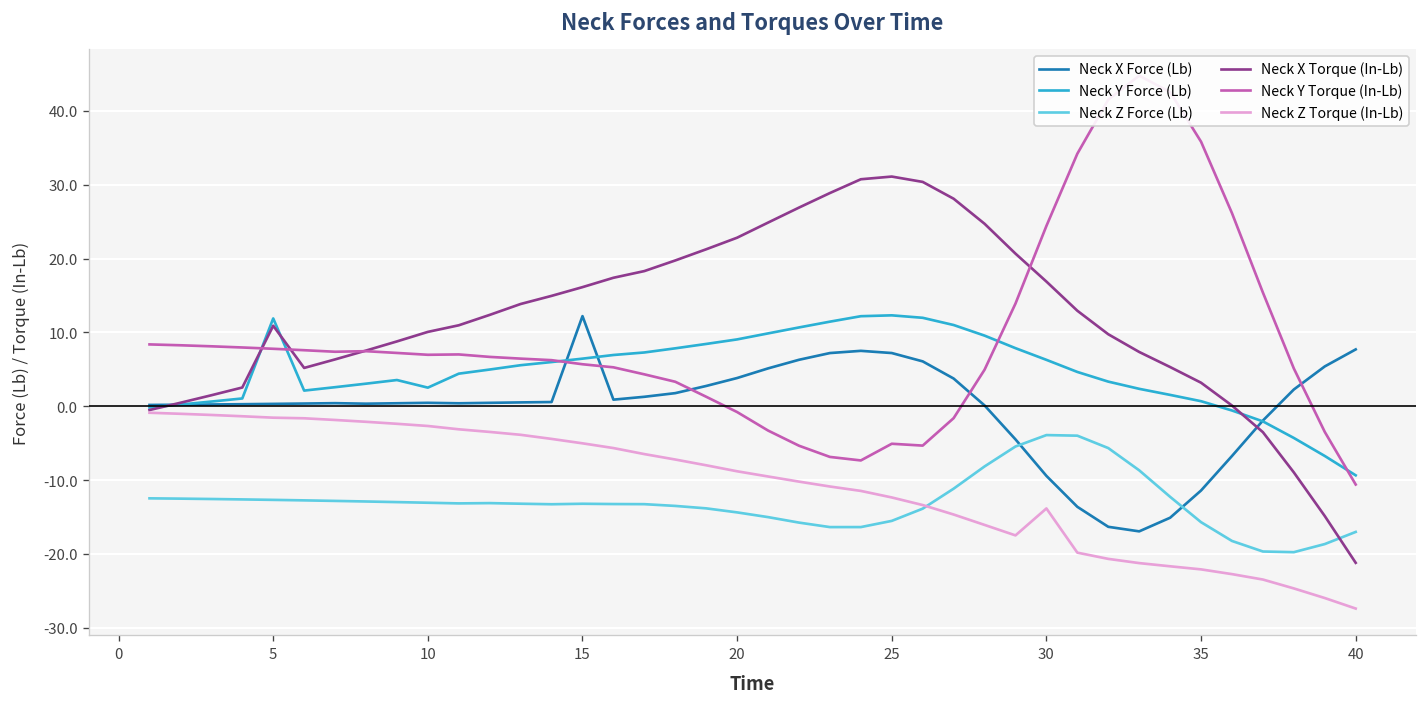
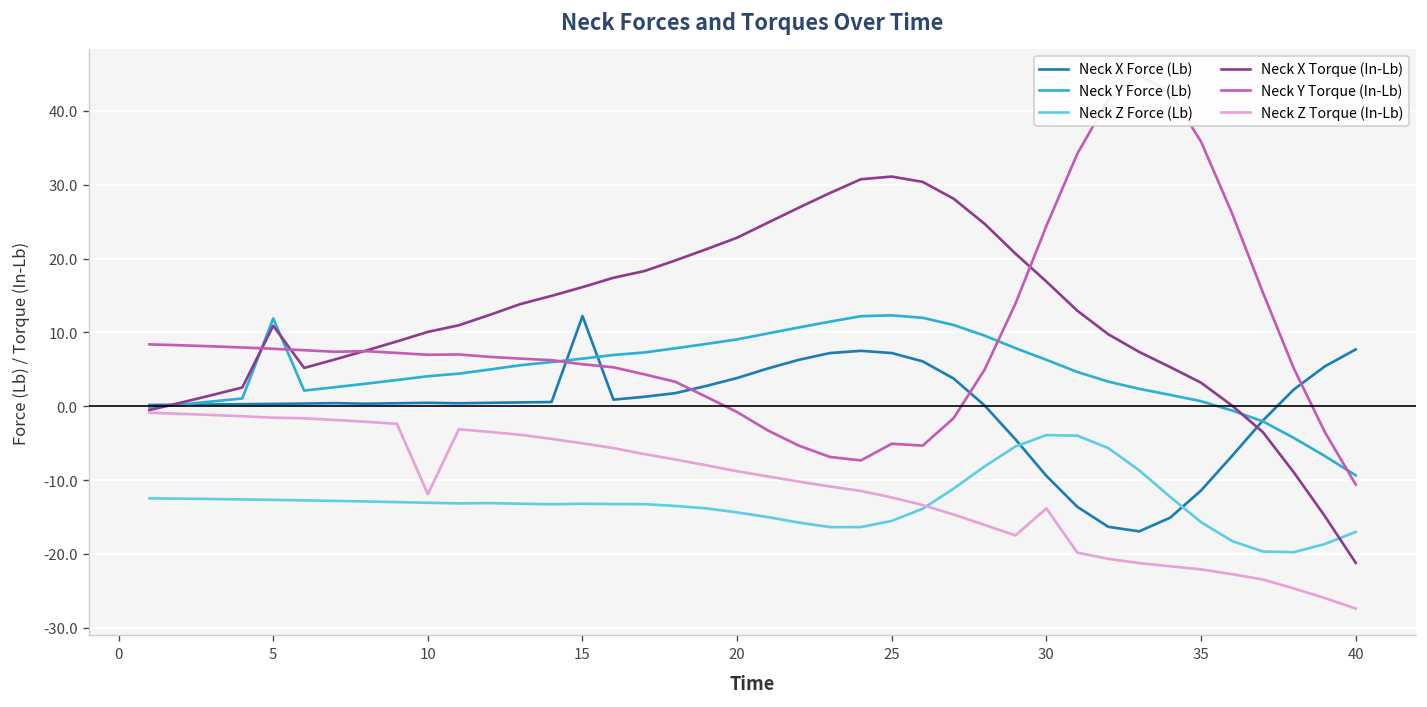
  {
    "Neck X Force (Lb)": {
      "5": 0,
      "10": 0,
      "15": 12,
      "20": 4,
      "25": 7,
      "30": -9,
      "35": -11,
      "40": 8
    },
    "Neck Y Force (Lb)": {
      "5": 12,
-     "10": 3,
+     "10": 4,
      "15": 6,
      "20": 9,
      "25": 12,
      "30": 6,
      "35": 1,
      "40": -9
    },
    "Neck Z Force (Lb)": {
      "5": -13,
      "10": -13,
      "15": -13,
      "20": -14,
      "25": -16,
      "30": -4,
      "35": -16,
      "40": -17
    },
    "Neck X Torque (In-Lb)": {
      "5": 11,
      "10": 10,
      "15": 16,
      "20": 23,
      "25": 31,
      "30": 17,
      "35": 3,
      "40": -21
    },
    "Neck Y Torque (In-Lb)": {
      "5": 8,
      "10": 7,
      "15": 6,
      "20": -1,
      "25": -5,
      "30": 24,
      "35": 36,
      "40": -11
    },
    "Neck Z Torque (In-Lb)": {
      "5": -2,
-     "10": -3,
+     "10": -12,
      "15": -5,
      "20": -9,
      "25": -12,
      "30": -14,
      "35": -22,
      "40": -27
    }
  }
